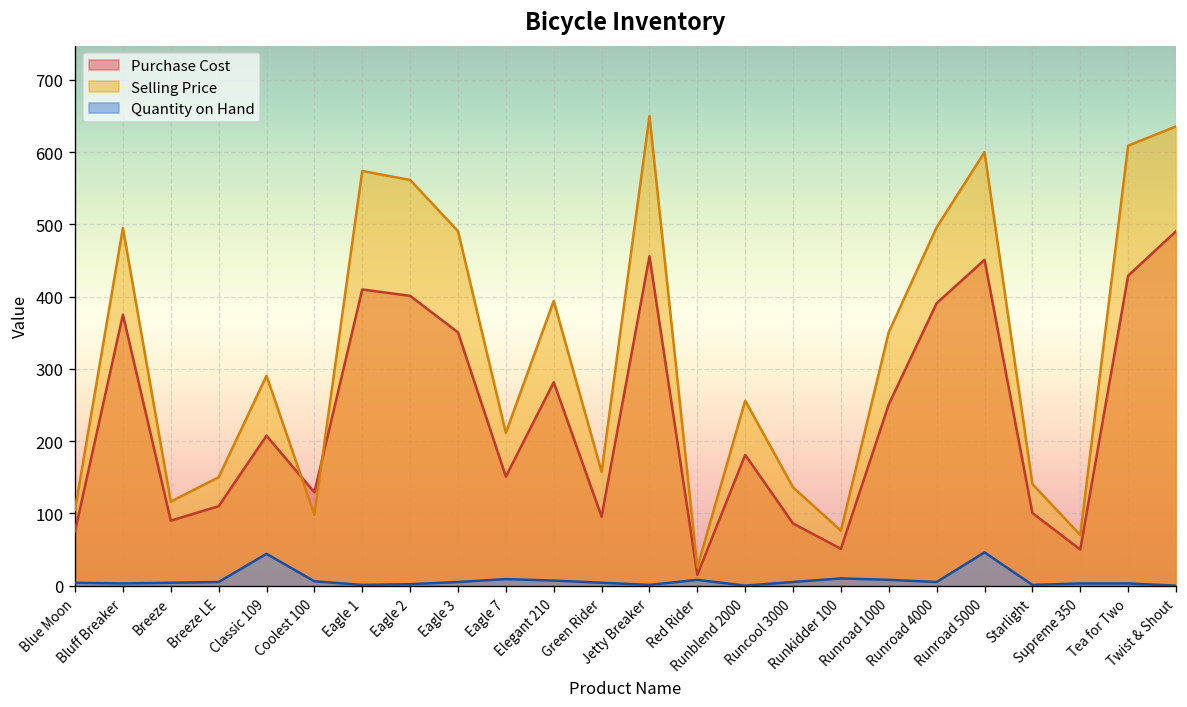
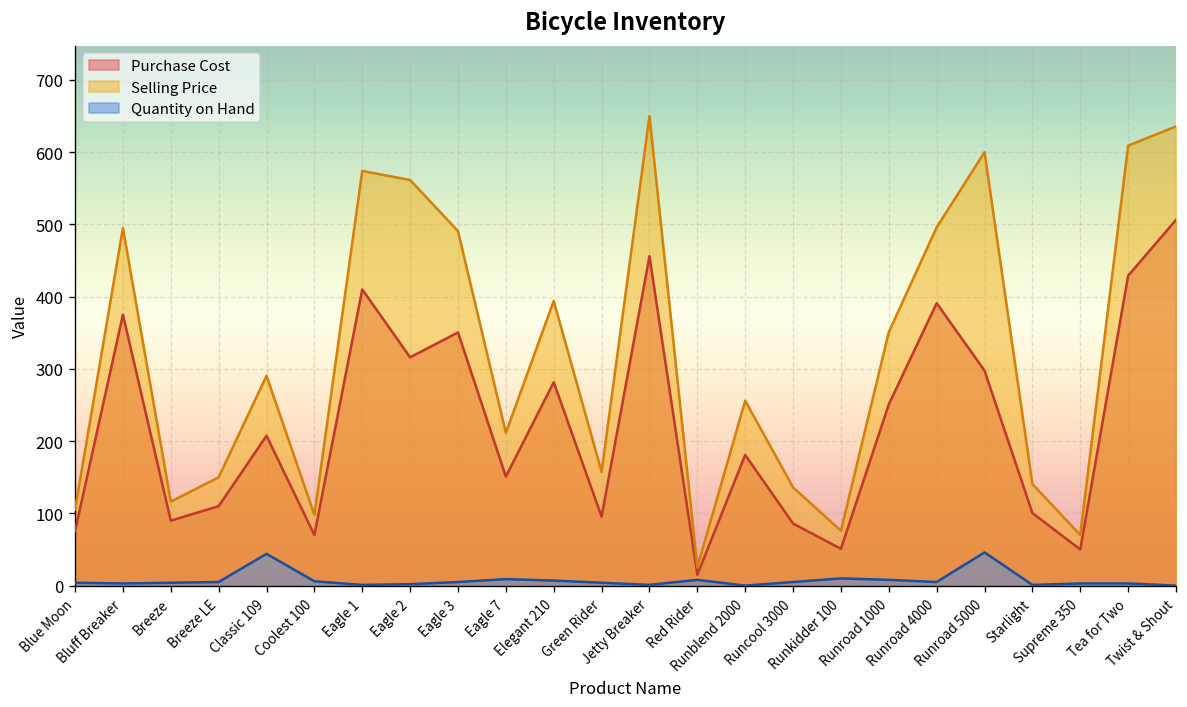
  {
    "Purchase Cost": {
      "Blue Moon": 80,
      "Bluff Breaker": 380,
      "Breeze": 90,
      "Breeze LE": 110,
      "Classic 109": 210,
-     "Coolest 100": 130,
+     "Coolest 100": 70,
      "Eagle 1": 410,
-     "Eagle 2": 400,
+     "Eagle 2": 320,
      "Eagle 3": 350,
      "Eagle 7": 150,
      "Elegant 210": 280,
      "Green Rider": 100,
      "Jetty Breaker": 460,
      "Red Rider": 20,
      "Runblend 2000": 180,
      "Runcool 3000": 90,
      "Runkidder 100": 50,
      "Runroad 1000": 250,
      "Runroad 4000": 390,
-     "Runroad 5000": 450,
+     "Runroad 5000": 300,
      "Starlight": 100,
      "Supreme 350": 50,
      "Tea for Two": 430,
-     "Twist & Shout": 490
+     "Twist & Shout": 510
    },
    "Selling Price": {
      "Blue Moon": 110,
      "Bluff Breaker": 500,
      "Breeze": 120,
      "Breeze LE": 150,
      "Classic 109": 290,
      "Coolest 100": 100,
      "Eagle 1": 570,
      "Eagle 2": 560,
      "Eagle 3": 490,
      "Eagle 7": 210,
      "Elegant 210": 390,
      "Green Rider": 160,
      "Jetty Breaker": 650,
      "Red Rider": 30,
      "Runblend 2000": 260,
      "Runcool 3000": 140,
      "Runkidder 100": 80,
      "Runroad 1000": 350,
      "Runroad 4000": 500,
      "Runroad 5000": 600,
      "Starlight": 140,
      "Supreme 350": 70,
      "Tea for Two": 610,
      "Twist & Shout": 640
    },
    "Quantity on Hand": {
      "Blue Moon": 0,
      "Bluff Breaker": 0,
      "Breeze": 0,
      "Breeze LE": 10,
      "Classic 109": 40,
      "Coolest 100": 10,
      "Eagle 1": 0,
      "Eagle 2": 0,
      "Eagle 3": 10,
      "Eagle 7": 10,
      "Elegant 210": 10,
      "Green Rider": 0,
      "Jetty Breaker": 0,
      "Red Rider": 10,
      "Runblend 2000": 0,
      "Runcool 3000": 10,
      "Runkidder 100": 10,
      "Runroad 1000": 10,
      "Runroad 4000": 10,
      "Runroad 5000": 50,
      "Starlight": 0,
      "Supreme 350": 0,
      "Tea for Two": 0,
      "Twist & Shout": 0
    }
  }
